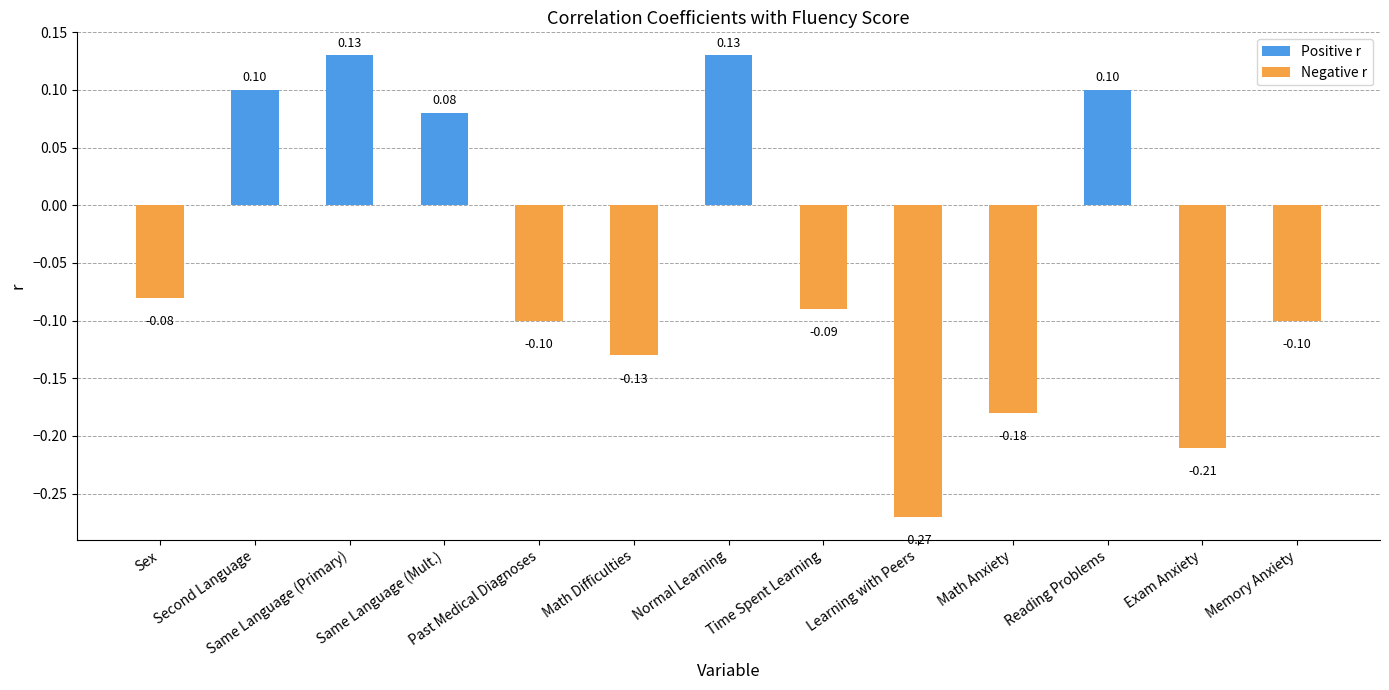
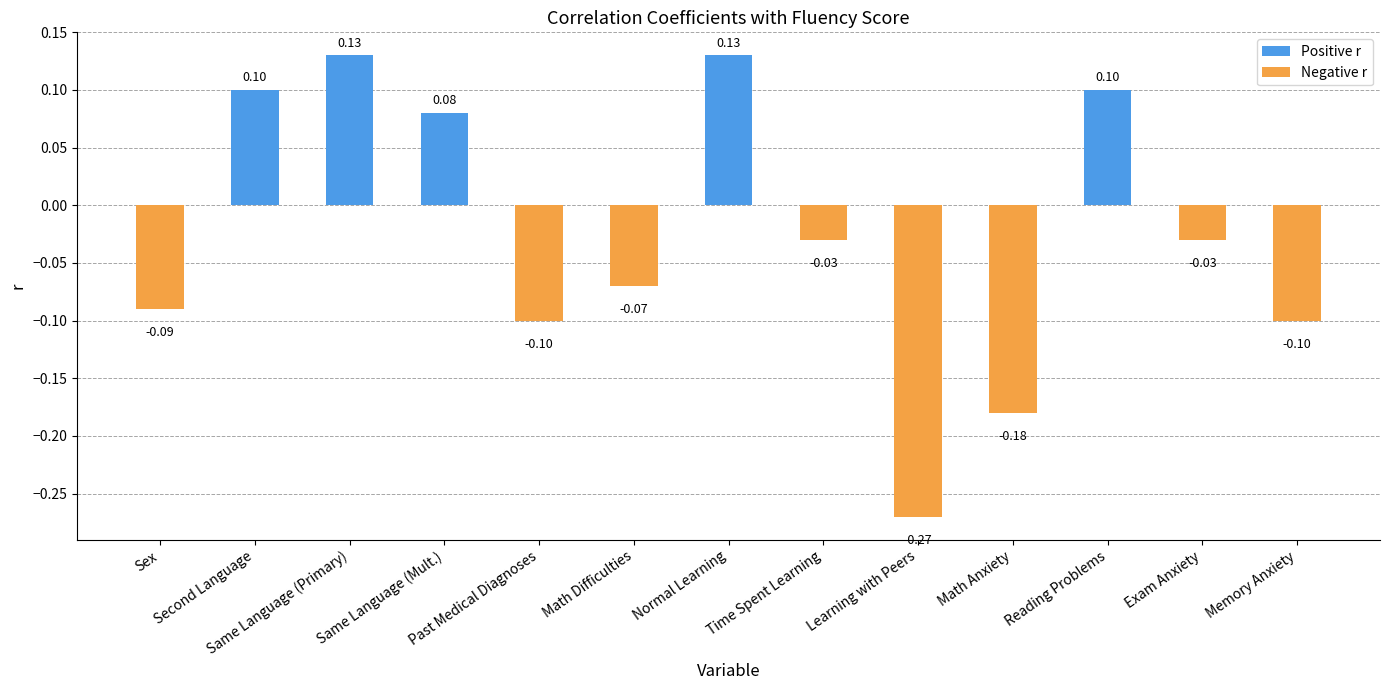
  {
-   "Sex": -0.08,
+   "Sex": -0.09,
    "Second Language": 0.10,
    "Same Language (Primary)": 0.13,
    "Same Language (Mult.)": 0.08,
    "Past Medical Diagnoses": -0.10,
-   "Math Difficulties": -0.13,
+   "Math Difficulties": -0.07,
    "Normal Learning": 0.13,
-   "Time Spent Learning": -0.09,
+   "Time Spent Learning": -0.03,
    "Learning with Peers": -0.27,
    "Math Anxiety": -0.18,
    "Reading Problems": 0.10,
-   "Exam Anxiety": -0.21,
+   "Exam Anxiety": -0.03,
    "Memory Anxiety": -0.10
  }
